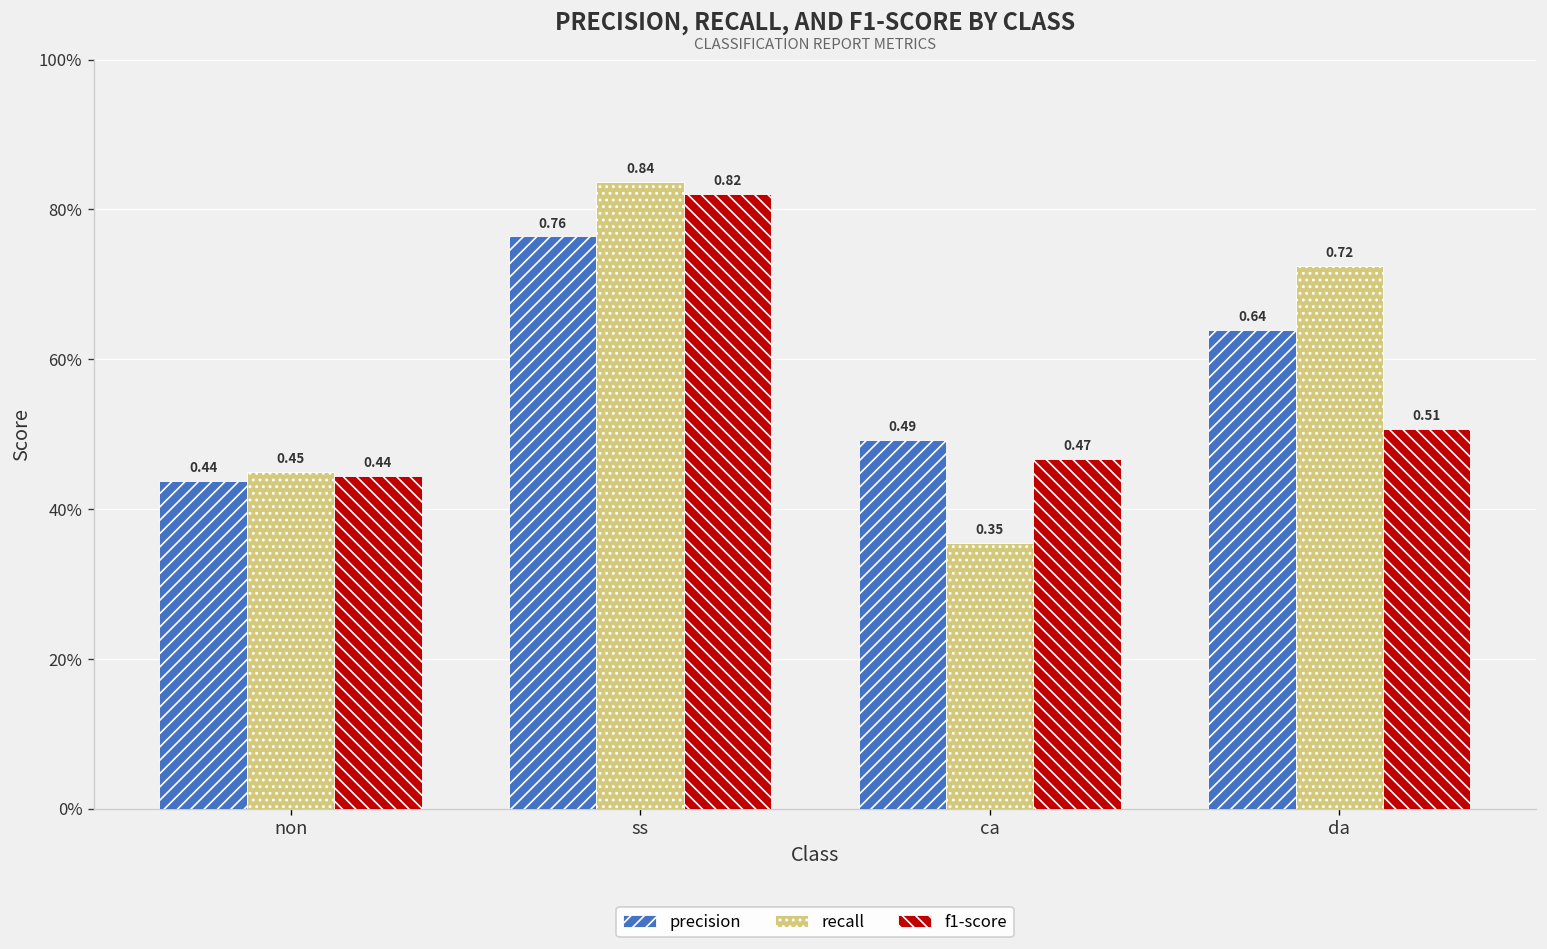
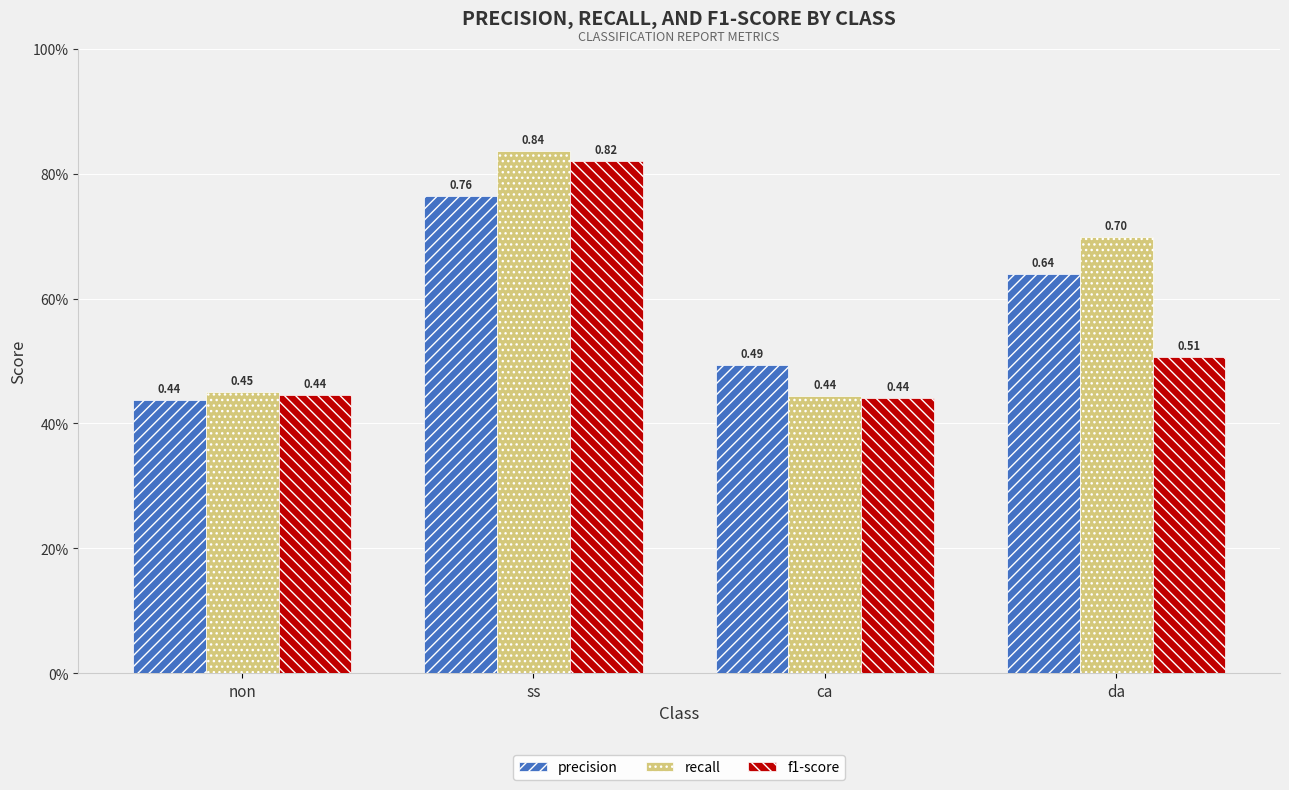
  {
    "precision": {
      "non": 0.44,
      "ss": 0.76,
      "ca": 0.49,
      "da": 0.64
    },
    "recall": {
      "non": 0.45,
      "ss": 0.84,
-     "ca": 0.35,
-     "da": 0.72
+     "ca": 0.44,
+     "da": 0.70
    },
    "f1-score": {
      "non": 0.44,
      "ss": 0.82,
-     "ca": 0.47,
+     "ca": 0.44,
      "da": 0.51
    }
  }
